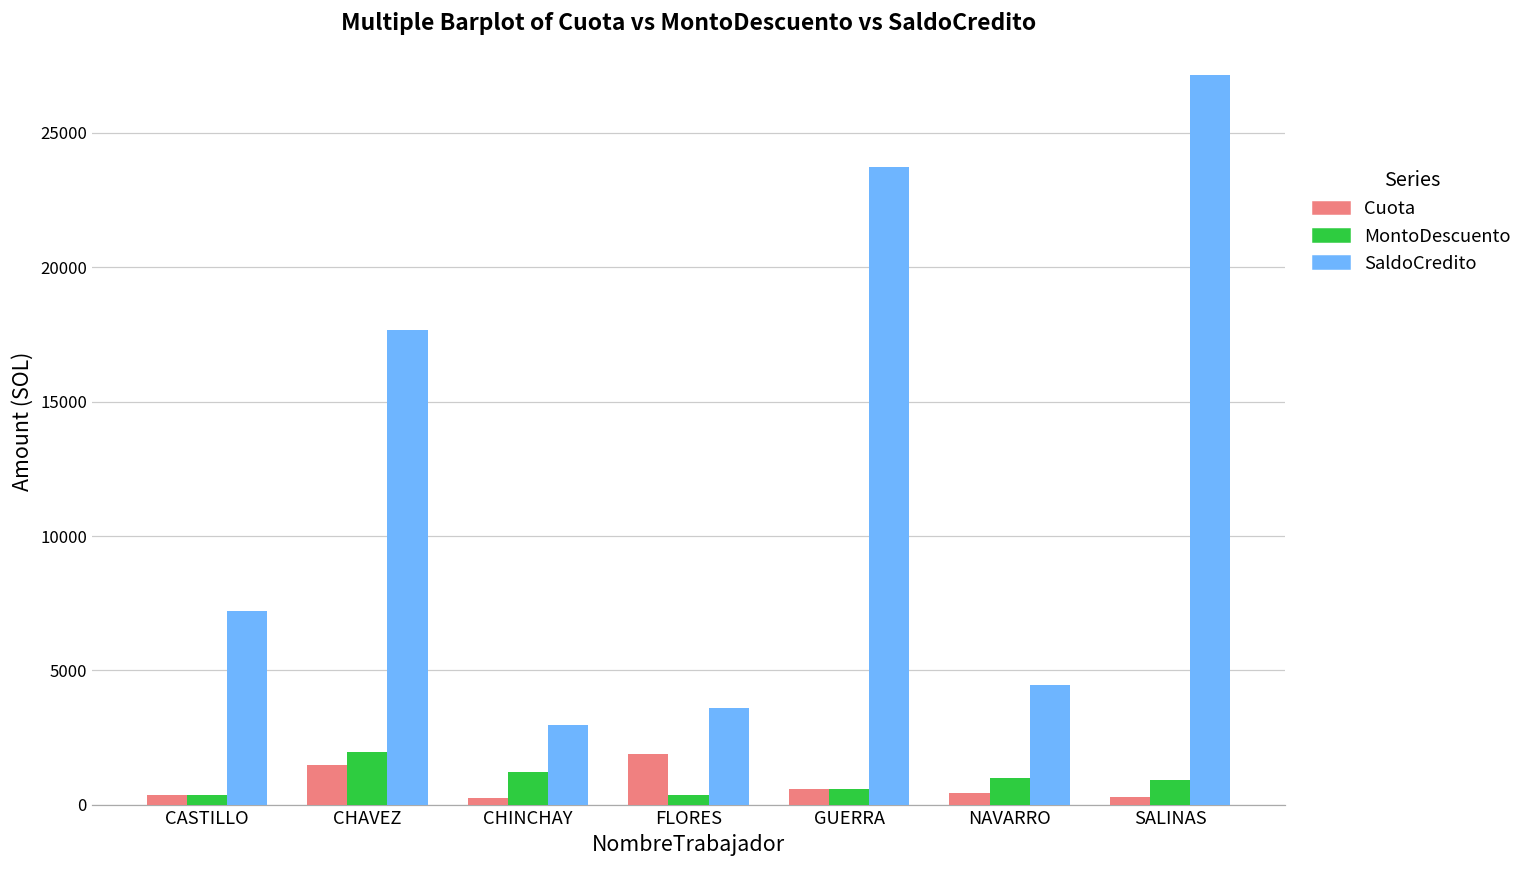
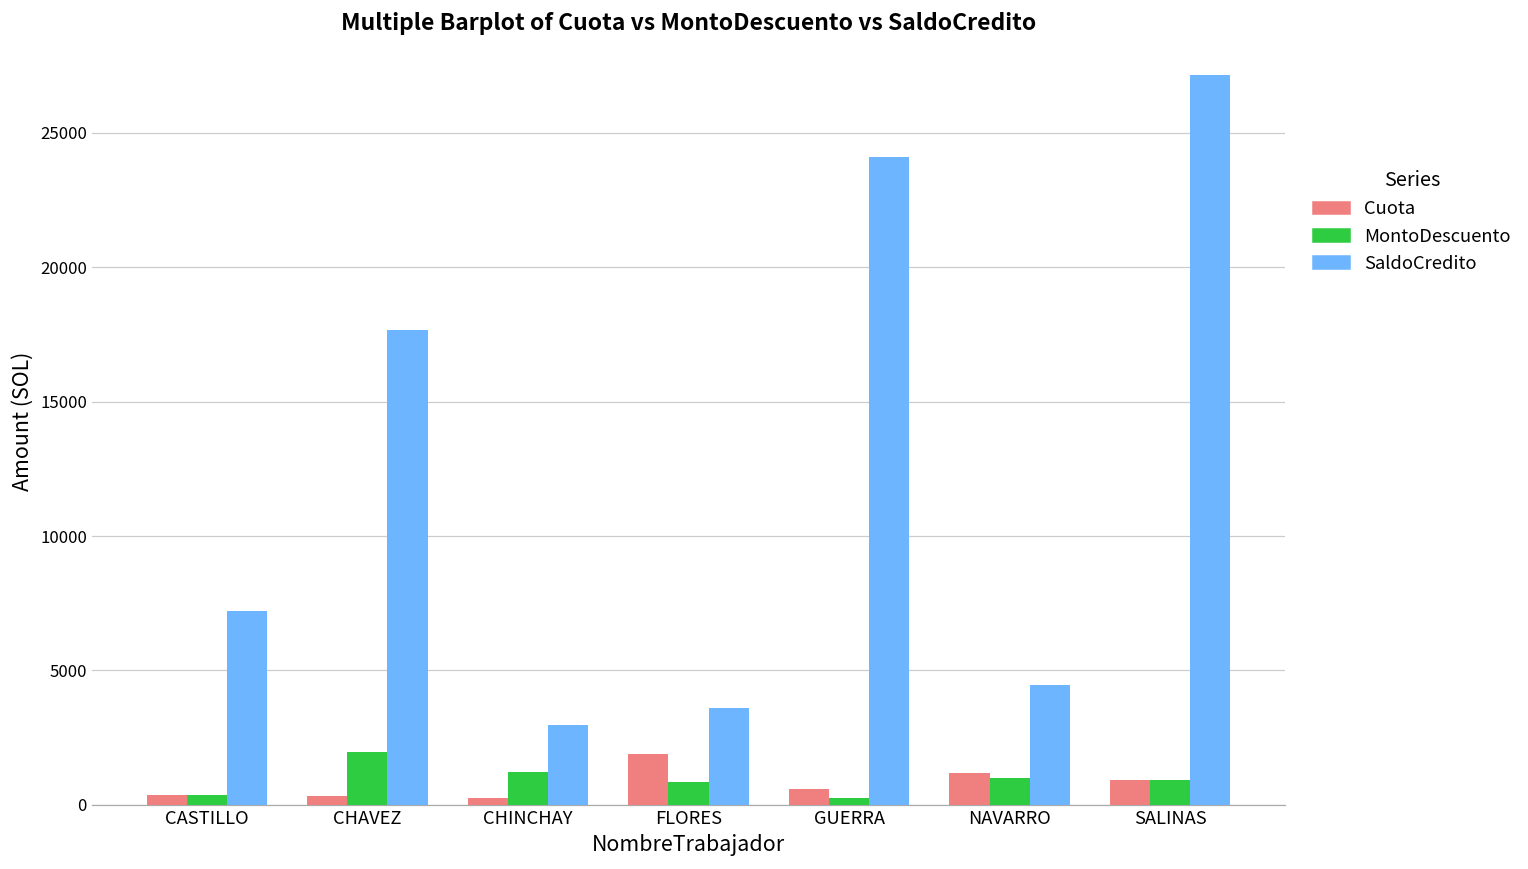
  {
    "Cuota": {
      "CASTILLO": 400,
-     "CHAVEZ": 1500,
+     "CHAVEZ": 300,
      "CHINCHAY": 300,
      "FLORES": 1900,
      "GUERRA": 600,
-     "NAVARRO": 400,
-     "SALINAS": 300
+     "NAVARRO": 1200,
+     "SALINAS": 900
    },
    "MontoDescuento": {
      "CASTILLO": 400,
      "CHAVEZ": 1900,
      "CHINCHAY": 1200,
-     "FLORES": 400,
-     "GUERRA": 600,
+     "FLORES": 800,
+     "GUERRA": 200,
      "NAVARRO": 1000,
      "SALINAS": 900
    },
    "SaldoCredito": {
      "CASTILLO": 7200,
      "CHAVEZ": 17700,
      "CHINCHAY": 3000,
      "FLORES": 3600,
-     "GUERRA": 23700,
+     "GUERRA": 24100,
      "NAVARRO": 4400,
      "SALINAS": 27100
    }
  }
